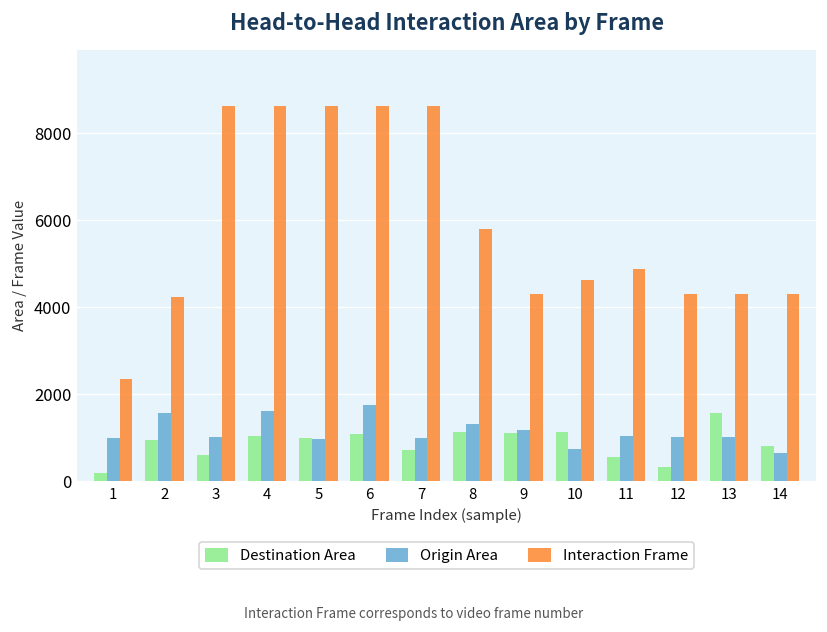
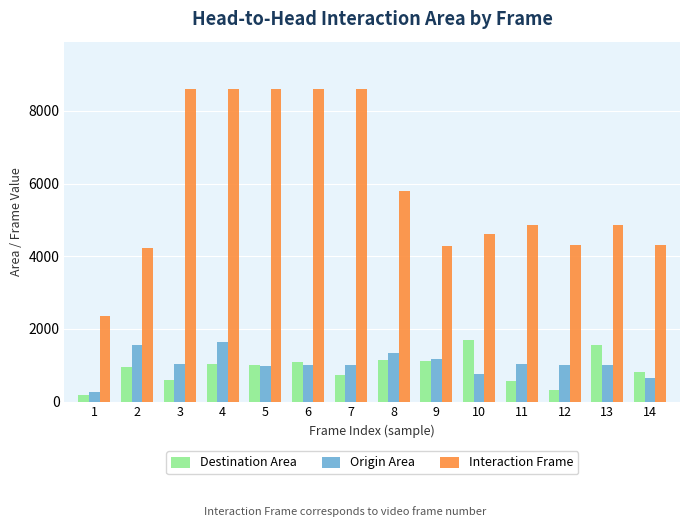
  {
    "Destination Area": {
      "1": 200,
      "2": 1000,
      "3": 600,
      "4": 1000,
      "5": 1000,
      "6": 1100,
      "7": 700,
      "8": 1100,
      "9": 1100,
-     "10": 1100,
+     "10": 1700,
      "11": 600,
      "12": 300,
      "13": 1600,
      "14": 800
    },
    "Origin Area": {
-     "1": 1000,
+     "1": 300,
      "2": 1600,
      "3": 1000,
      "4": 1600,
      "5": 1000,
-     "6": 1800,
+     "6": 1000,
      "7": 1000,
      "8": 1300,
      "9": 1200,
      "10": 700,
      "11": 1000,
      "12": 1000,
      "13": 1000,
      "14": 700
    },
    "Interaction Frame": {
      "1": 2400,
      "2": 4200,
      "3": 8600,
      "4": 8600,
      "5": 8600,
      "6": 8600,
      "7": 8600,
      "8": 5800,
      "9": 4300,
      "10": 4600,
      "11": 4900,
      "12": 4300,
-     "13": 4300,
+     "13": 4900,
      "14": 4300
    }
  }
